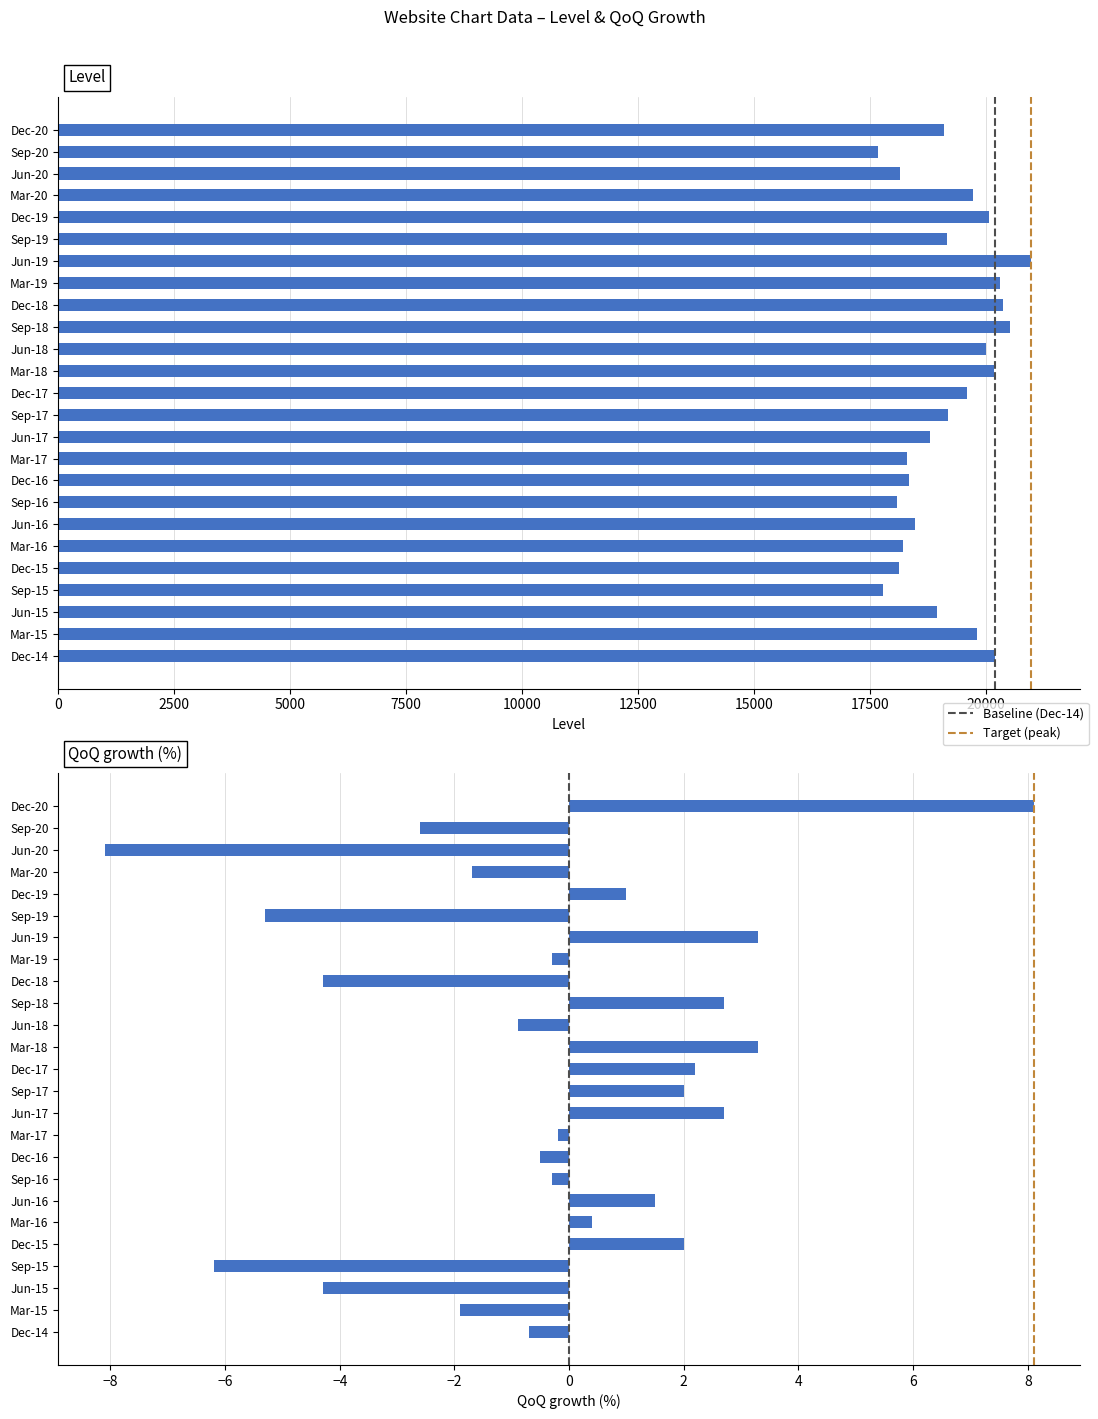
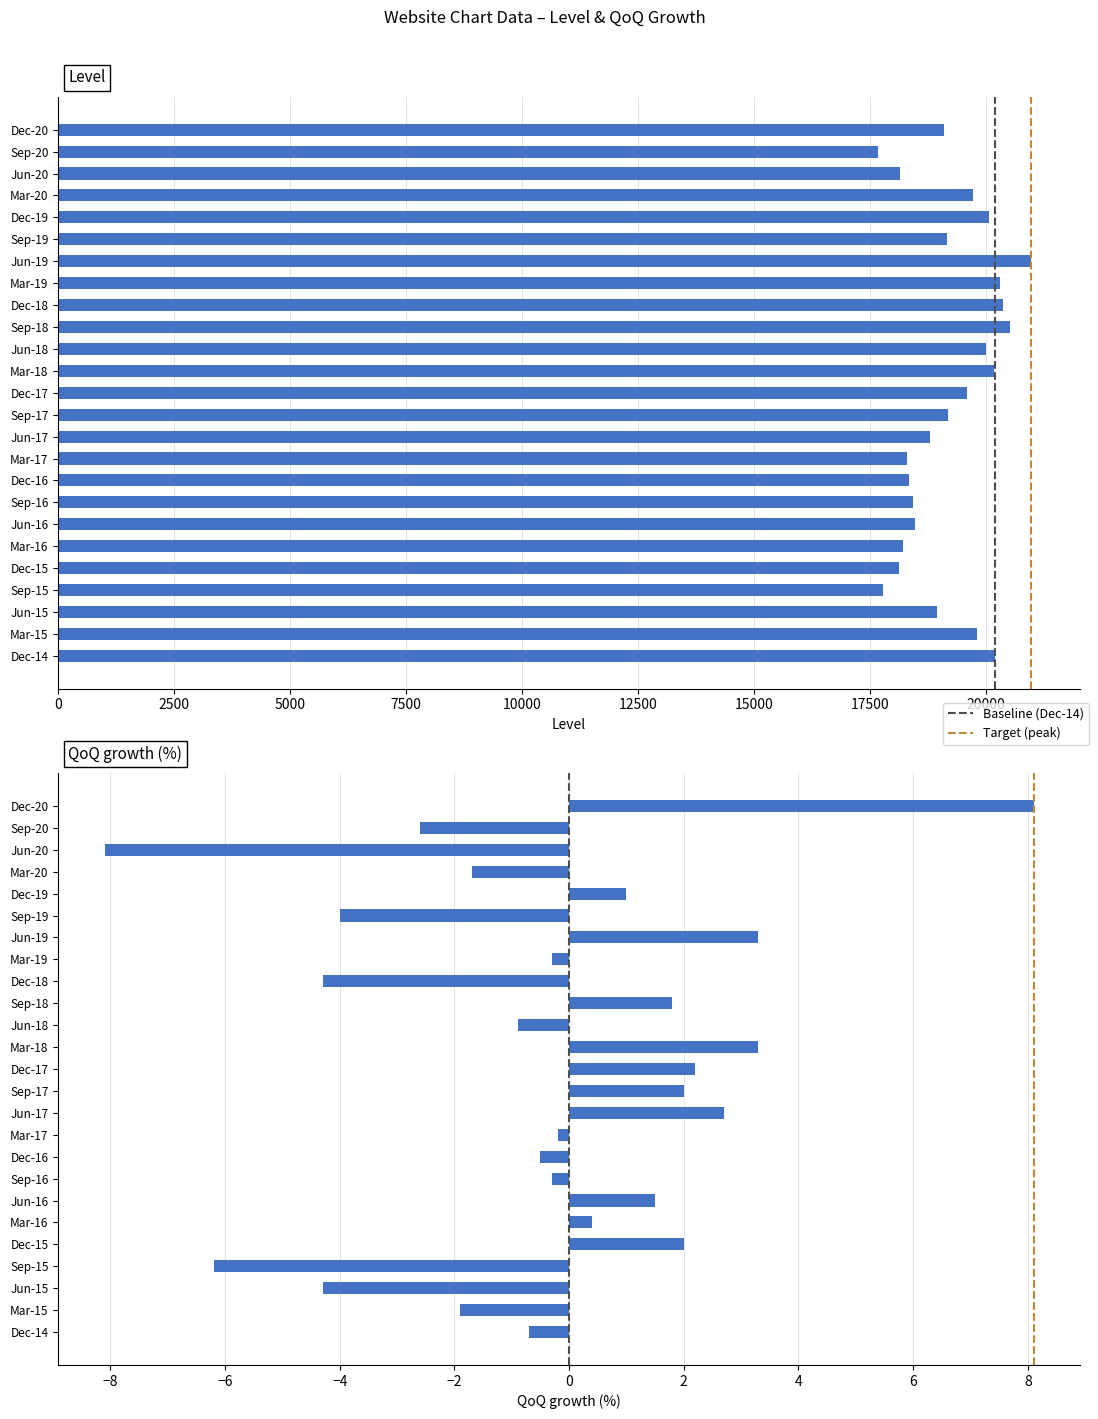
  {
    "Level": {
      "Dec-20": 19100,
      "Sep-20": 17700,
      "Jun-20": 18100,
      "Mar-20": 19700,
      "Dec-19": 20100,
      "Sep-19": 19200,
      "Jun-19": 21000,
      "Mar-19": 20300,
      "Dec-18": 20400,
      "Sep-18": 20500,
      "Jun-18": 20000,
      "Mar-18": 20200,
      "Dec-17": 19600,
      "Sep-17": 19200,
      "Jun-17": 18800,
      "Mar-17": 18300,
      "Dec-16": 18300,
-     "Sep-16": 18100,
+     "Sep-16": 18400,
      "Jun-16": 18500,
      "Mar-16": 18200,
      "Dec-15": 18100,
      "Sep-15": 17800,
      "Jun-15": 19000,
      "Mar-15": 19800,
      "Dec-14": 20200
    },
    "QoQ growth (%)": {
      "Dec-20": 8.1,
      "Sep-20": -2.6,
      "Jun-20": -8.1,
      "Mar-20": -1.7,
      "Dec-19": 1.0,
-     "Sep-19": -5.3,
+     "Sep-19": -4.0,
      "Jun-19": 3.3,
      "Mar-19": -0.3,
      "Dec-18": -4.3,
-     "Sep-18": 2.7,
+     "Sep-18": 1.8,
      "Jun-18": -0.9,
      "Mar-18": 3.3,
      "Dec-17": 2.2,
      "Sep-17": 2.0,
      "Jun-17": 2.7,
      "Mar-17": -0.2,
      "Dec-16": -0.5,
      "Sep-16": -0.3,
      "Jun-16": 1.5,
      "Mar-16": 0.4,
      "Dec-15": 2.0,
      "Sep-15": -6.2,
      "Jun-15": -4.3,
      "Mar-15": -1.9,
      "Dec-14": -0.7
    }
  }
